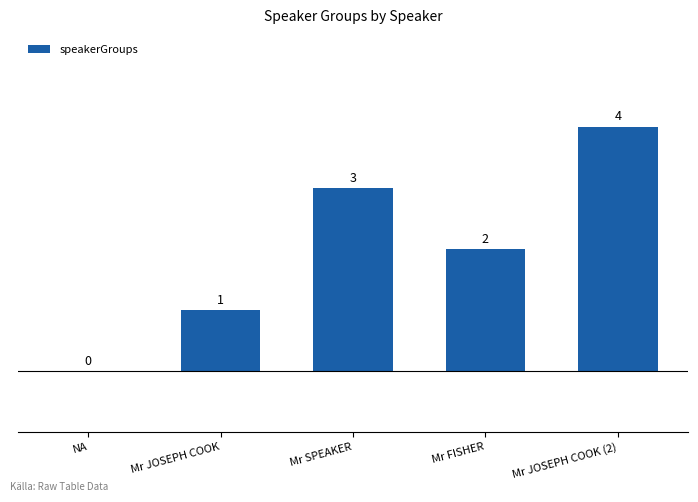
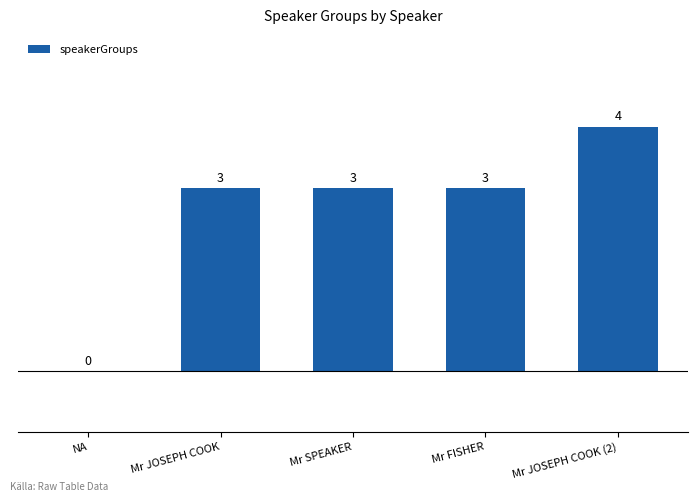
  {
    "NA": 0,
-   "Mr JOSEPH COOK": 1,
+   "Mr JOSEPH COOK": 3,
    "Mr SPEAKER": 3,
-   "Mr FISHER": 2,
+   "Mr FISHER": 3,
    "Mr JOSEPH COOK (2)": 4
  }
